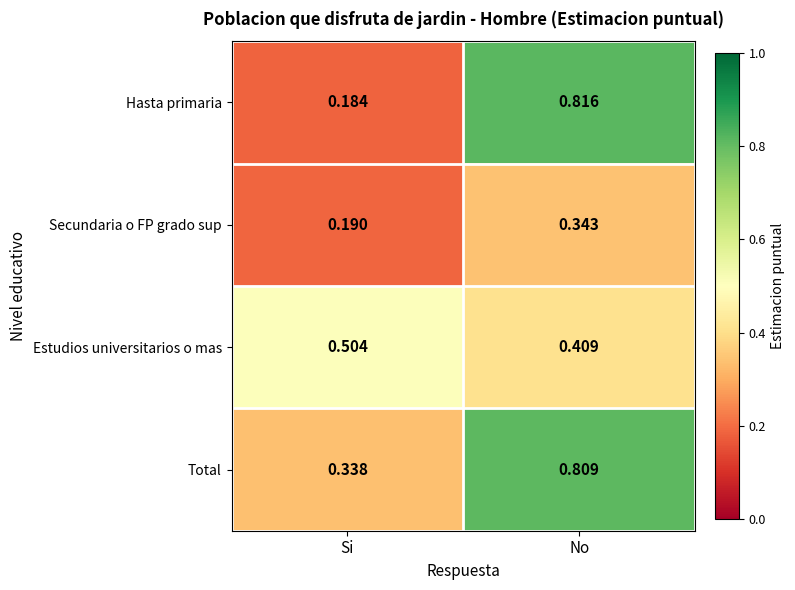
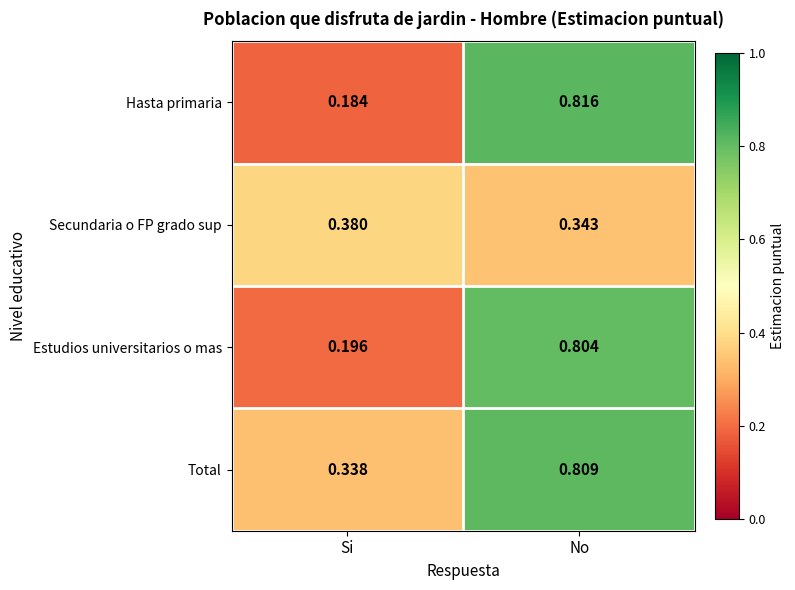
  {
    "Hasta primaria": {
      "Si": 0.184,
      "No": 0.816
    },
    "Secundaria o FP grado sup": {
-     "Si": 0.190,
+     "Si": 0.380,
      "No": 0.343
    },
    "Estudios universitarios o mas": {
-     "Si": 0.504,
-     "No": 0.409
+     "Si": 0.196,
+     "No": 0.804
    },
    "Total": {
      "Si": 0.338,
      "No": 0.809
    }
  }
